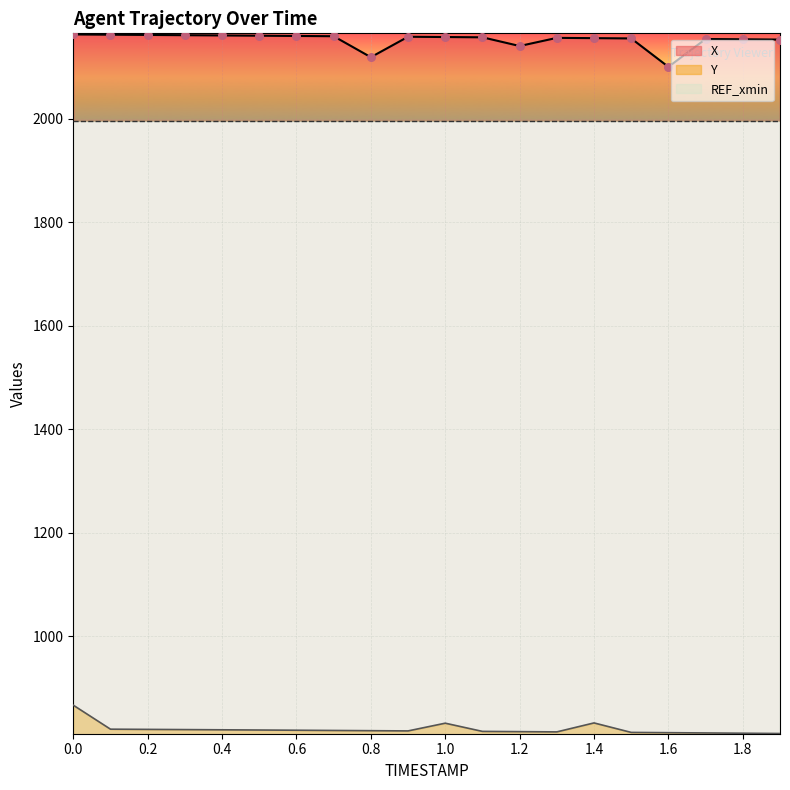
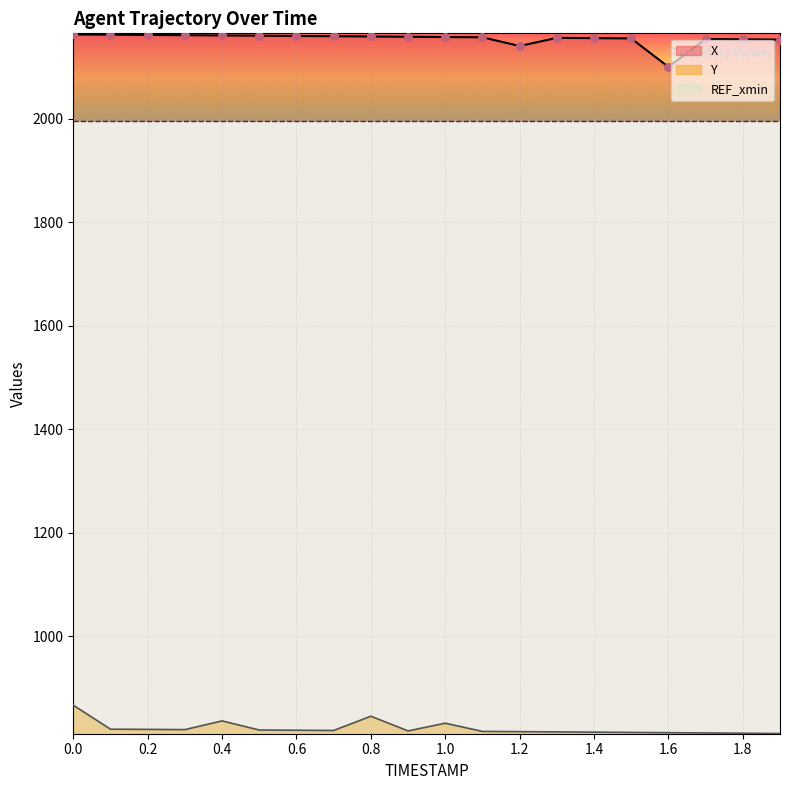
  {
    "X": {
      "0.0": 2160,
      "0.2": 2160,
      "0.4": 2160,
      "0.6": 2160,
-     "0.8": 2120,
+     "0.8": 2160,
      "1.0": 2160,
      "1.2": 2140,
      "1.4": 2160,
      "1.6": 2100,
      "1.8": 2150
    },
    "Y": {
      "0.0": 870,
      "0.2": 820,
-     "0.4": 820,
+     "0.4": 840,
      "0.6": 820,
-     "0.8": 820,
+     "0.8": 850,
      "1.0": 830,
      "1.2": 820,
-     "1.4": 830,
+     "1.4": 810,
      "1.6": 810,
      "1.8": 810
    },
    "REF_xmin": {
      "0.0": 2000,
      "0.2": 2000,
      "0.4": 2000,
      "0.6": 2000,
      "0.8": 2000,
      "1.0": 2000,
      "1.2": 2000,
      "1.4": 2000,
      "1.6": 2000,
      "1.8": 2000
    }
  }
